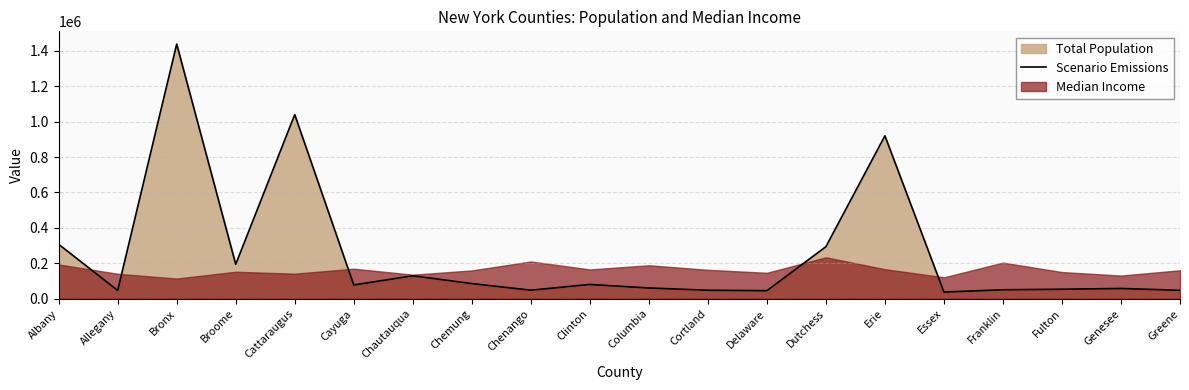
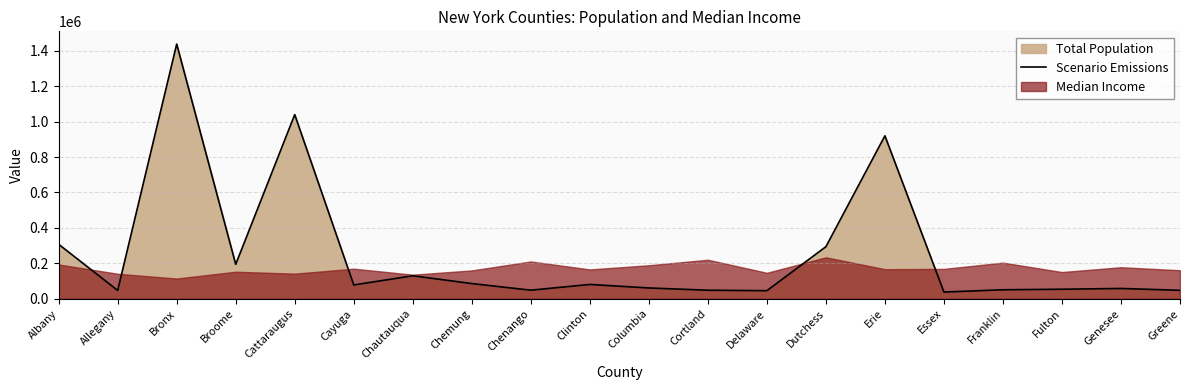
  {
    "Total Population": {
      "Albany": 310000,
      "Allegany": 50000,
      "Bronx": 1440000,
      "Broome": 190000,
      "Cattaraugus": 1040000,
      "Cayuga": 80000,
      "Chemung": 90000,
      "Chenango": 50000,
      "Clinton": 80000,
      "Columbia": 60000,
      "Cortland": 50000,
      "Delaware": 50000,
      "Dutchess": 290000,
      "Erie": 920000,
      "Essex": 40000,
      "Franklin": 50000,
      "Fulton": 50000,
      "Genesee": 60000,
      "Greene": 50000
    },
    "Median Income": {
      "Albany": 190000,
      "Allegany": 140000,
      "Bronx": 110000,
      "Broome": 150000,
      "Cattaraugus": 140000,
      "Cayuga": 170000,
      "Chemung": 160000,
      "Chenango": 210000,
      "Clinton": 170000,
      "Columbia": 190000,
-     "Cortland": 160000,
+     "Cortland": 220000,
      "Delaware": 150000,
      "Dutchess": 230000,
      "Erie": 170000,
-     "Essex": 120000,
+     "Essex": 170000,
      "Franklin": 200000,
      "Fulton": 150000,
-     "Genesee": 130000,
+     "Genesee": 180000,
      "Greene": 160000
    }
  }
